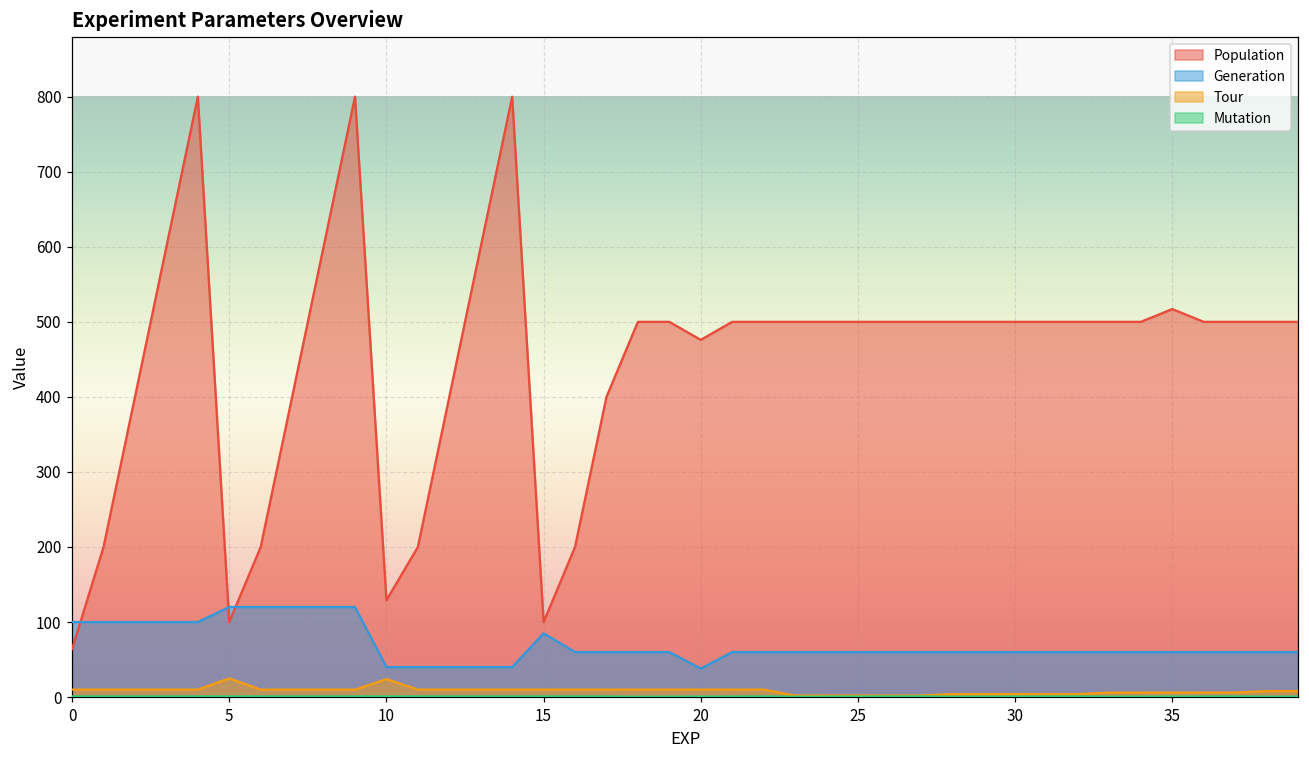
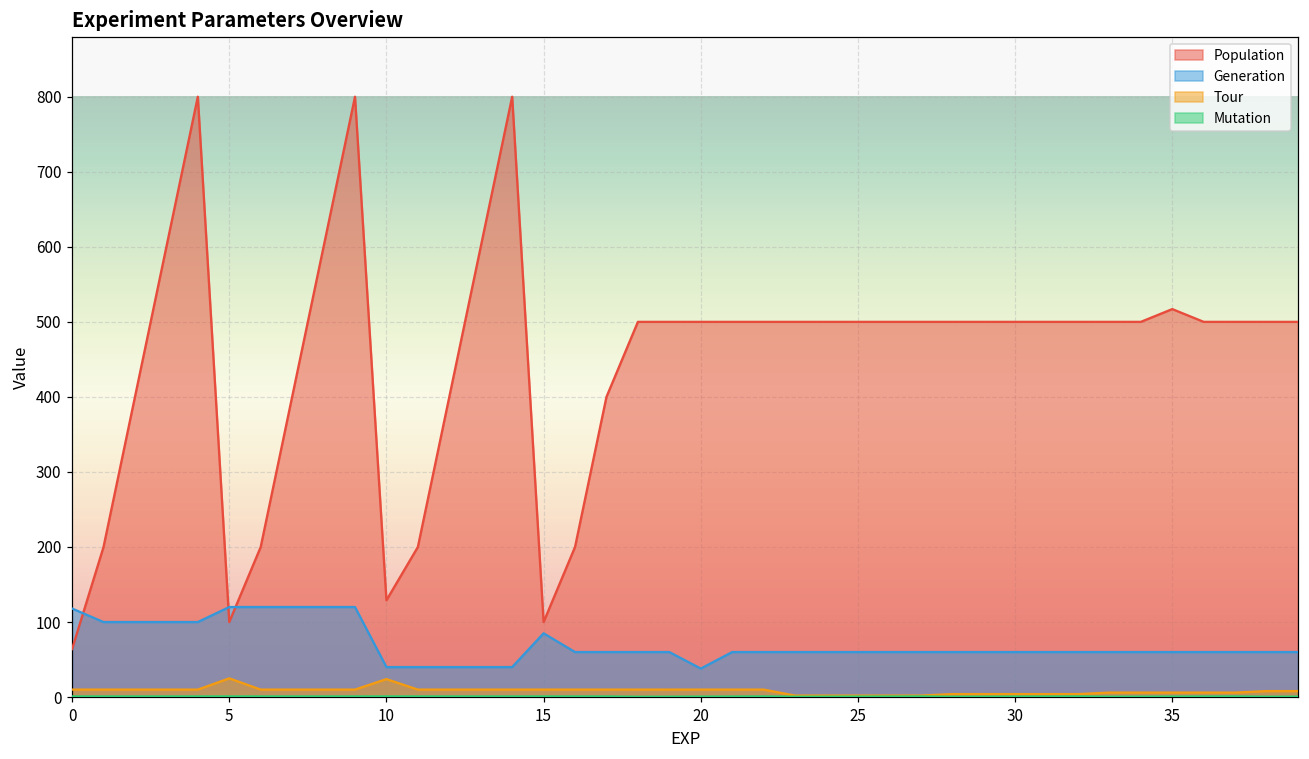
  {
    "Population": {
      "0": 60,
      "5": 100,
      "10": 130,
      "15": 100,
-     "20": 480,
+     "20": 500,
      "25": 500,
      "30": 500,
      "35": 520
    },
    "Generation": {
-     "0": 100,
+     "0": 120,
      "5": 120,
      "10": 40,
      "15": 90,
      "20": 40,
      "25": 60,
      "30": 60,
      "35": 60
    },
    "Tour": {
      "0": 10,
      "5": 30,
      "10": 20,
      "15": 10,
      "20": 10,
      "35": 10
    },
    "Mutation": {
      "0": 0,
      "5": 0,
      "10": 0,
      "15": 0,
      "20": 0,
      "35": 0
    }
  }
